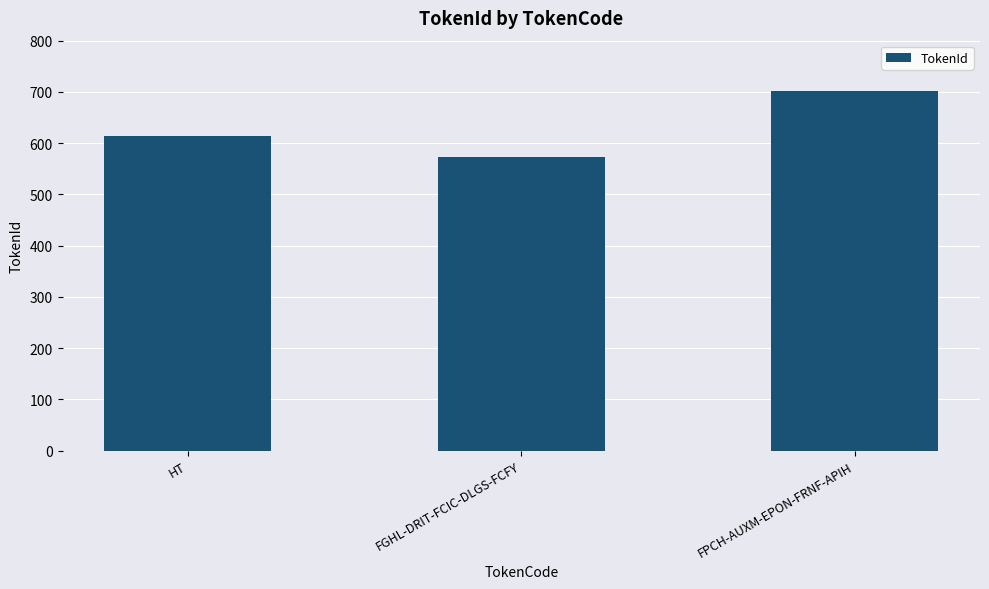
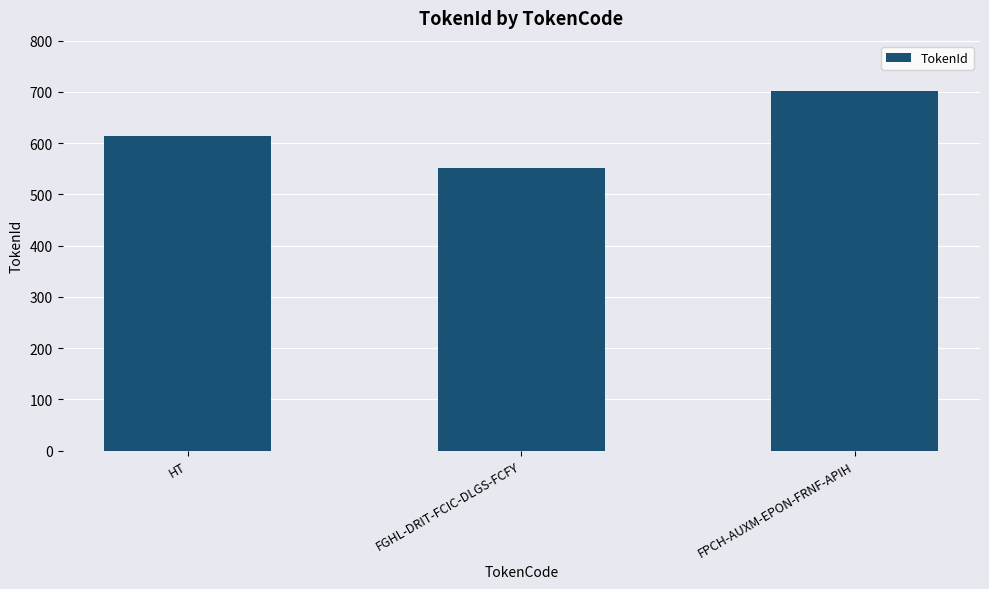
  {
    "HT": 610,
-   "FGHL-DRIT-FCIC-DLGS-FCFY": 570,
+   "FGHL-DRIT-FCIC-DLGS-FCFY": 550,
    "FPCH-AUXM-EPON-FRNF-APIH": 700
  }
